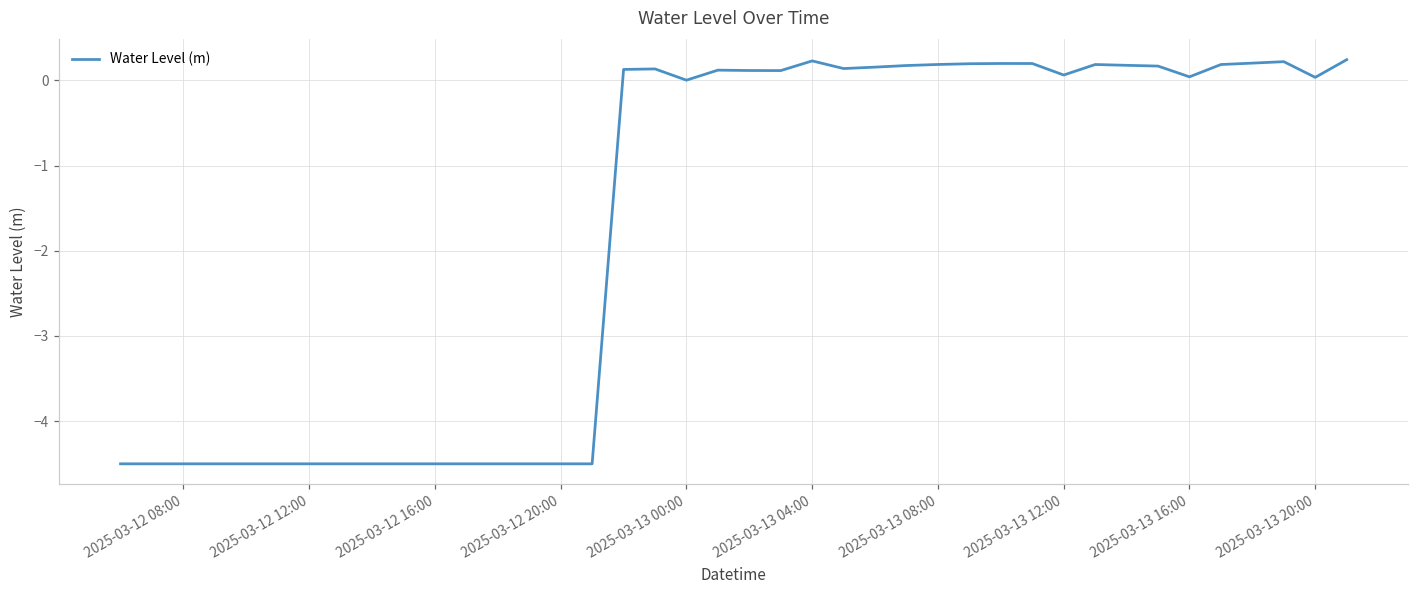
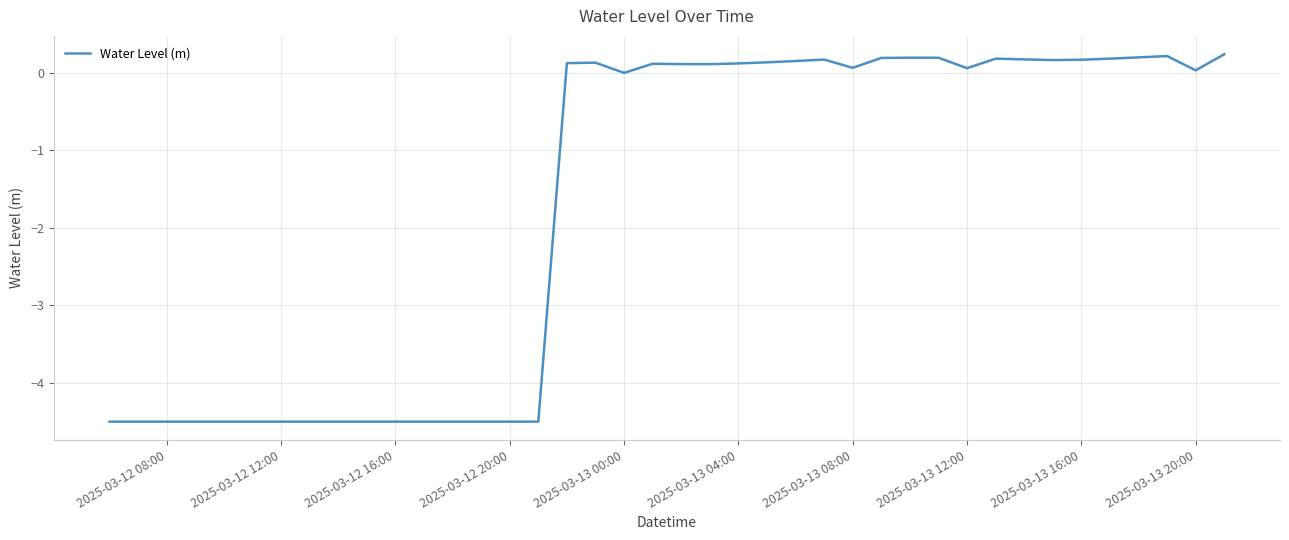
  {
    "2025-03-12 08:00": -4.5,
    "2025-03-12 12:00": -4.5,
    "2025-03-12 16:00": -4.5,
    "2025-03-12 20:00": -4.5,
    "2025-03-13 00:00": 0.0,
-   "2025-03-13 04:00": 0.2,
-   "2025-03-13 08:00": 0.2,
+   "2025-03-13 04:00": 0.1,
+   "2025-03-13 08:00": 0.1,
    "2025-03-13 12:00": 0.1,
-   "2025-03-13 16:00": 0.0,
+   "2025-03-13 16:00": 0.2,
    "2025-03-13 20:00": 0.0
  }
